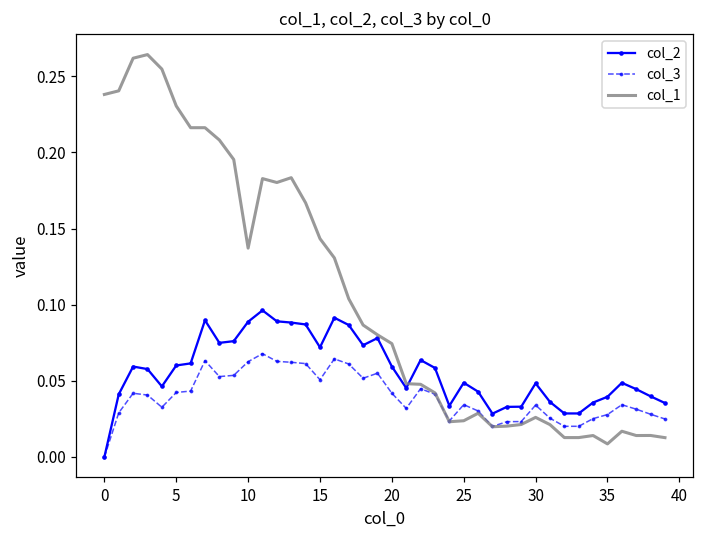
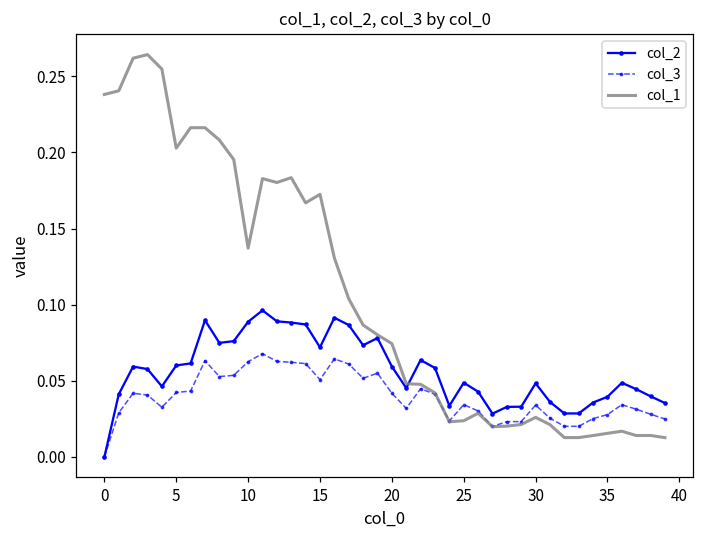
  {
    "col_1": {
      "0": 0.238,
-     "5": 0.231,
+     "5": 0.203,
      "10": 0.137,
-     "15": 0.143,
+     "15": 0.173,
      "20": 0.074,
      "25": 0.024,
      "30": 0.026,
-     "35": 0.009
+     "35": 0.016
    }
  }
